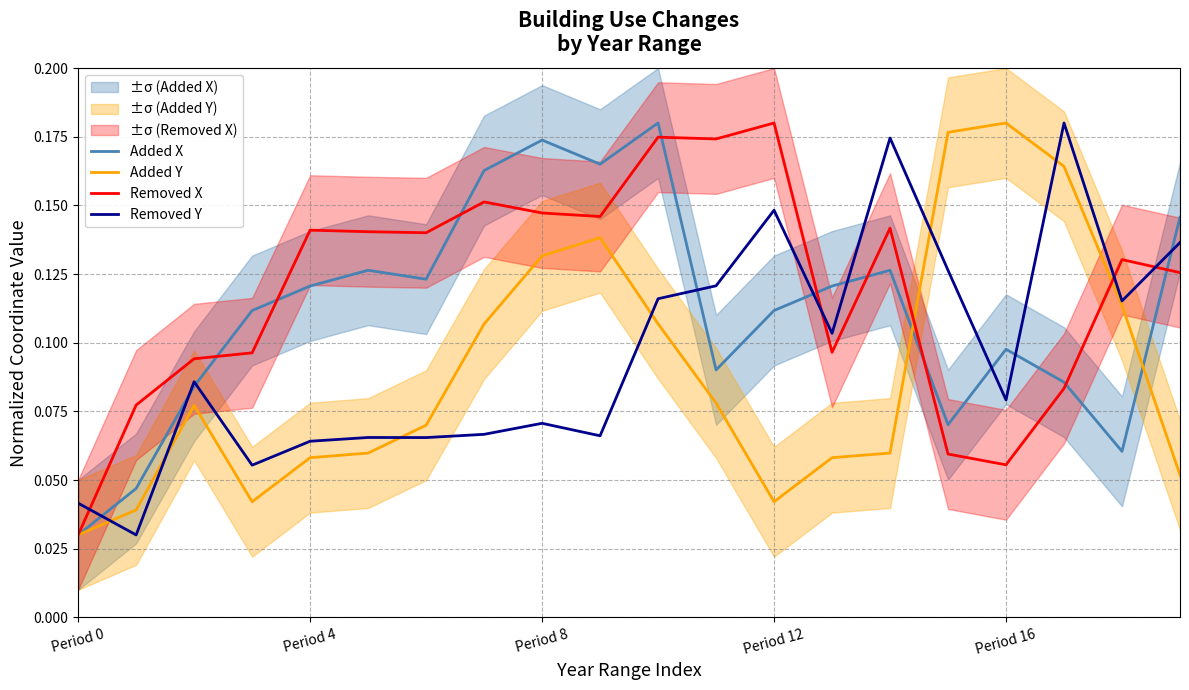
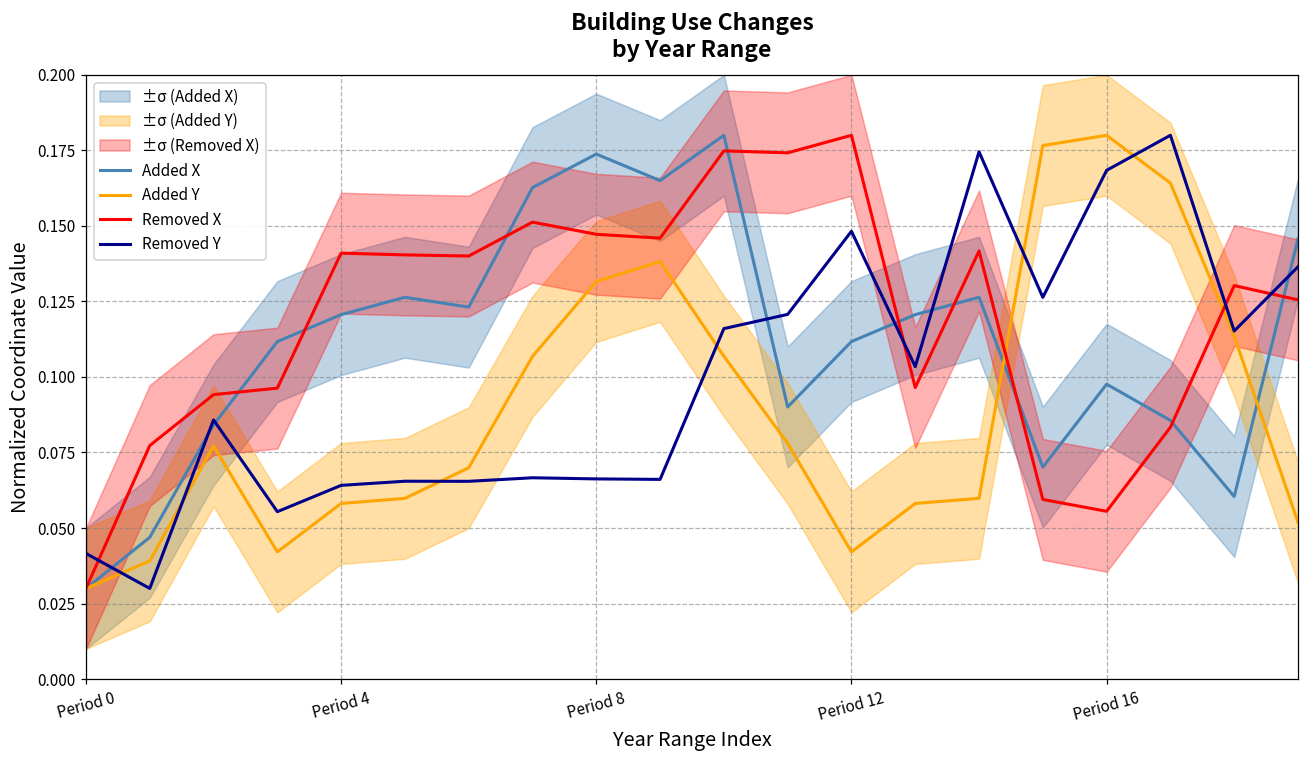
  {
    "Removed Y": {
      "Period 0": 0.042,
      "Period 4": 0.064,
-     "Period 8": 0.071,
+     "Period 8": 0.066,
      "Period 12": 0.148,
-     "Period 16": 0.079
+     "Period 16": 0.168
    }
  }
